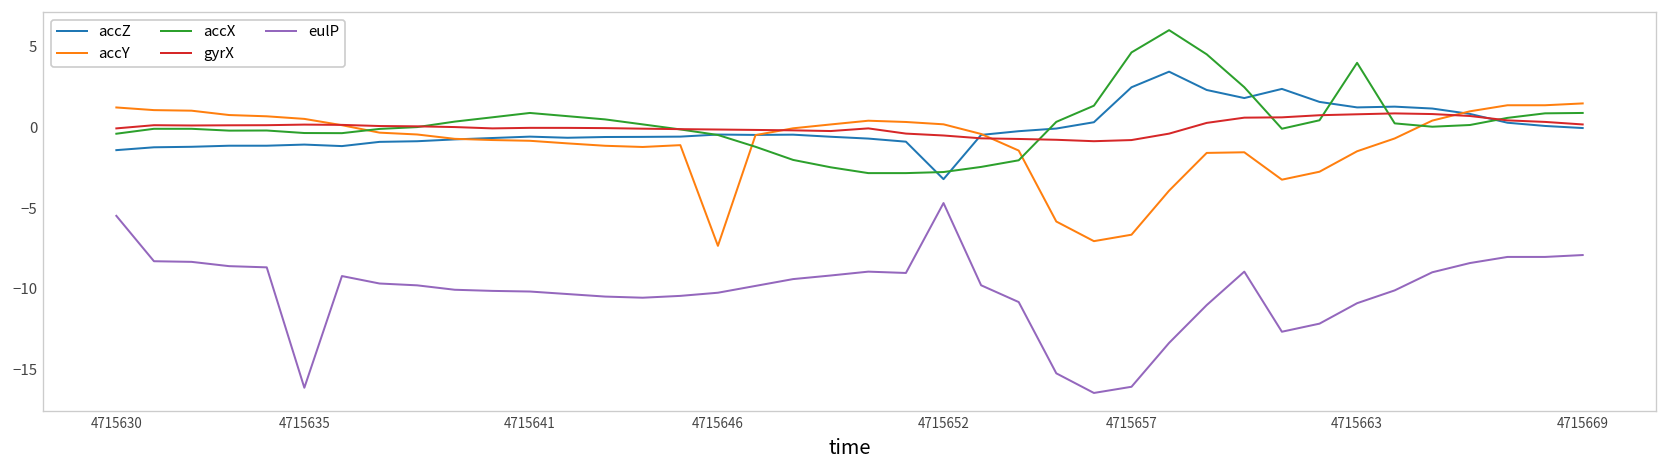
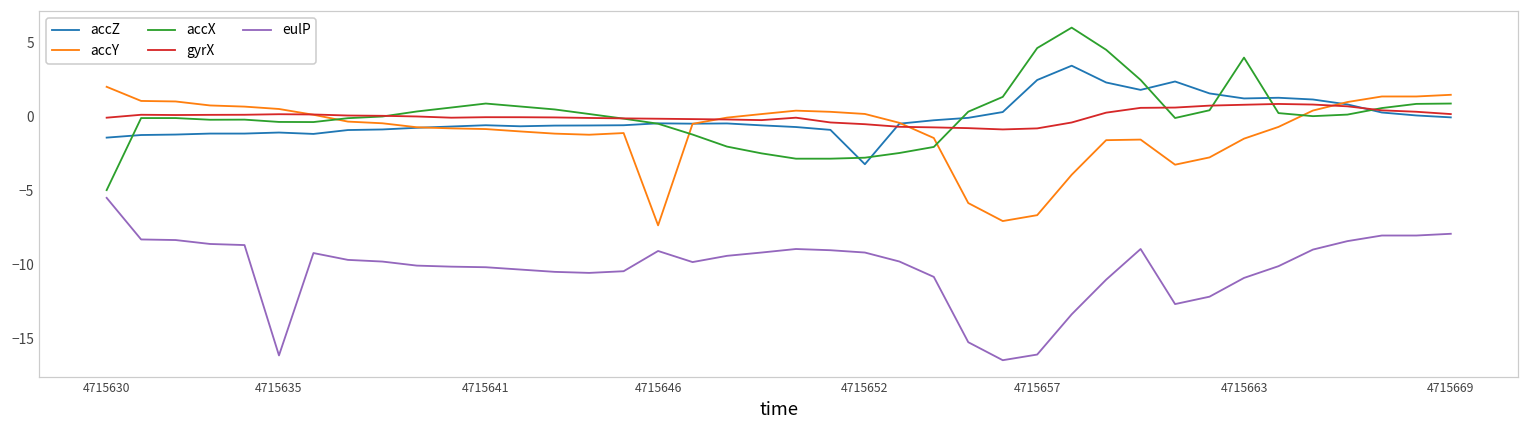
  {
    "accZ": {
      "4715630": -1.4,
      "4715635": -1.1,
      "4715641": -0.6,
      "4715652": -3.2,
      "4715657": 2.5,
      "4715663": 1.2,
      "4715669": -0.1
    },
    "accY": {
-     "4715630": 1.2,
+     "4715630": 2.0,
      "4715635": 0.5,
      "4715641": -0.8,
      "4715646": -7.3,
      "4715652": 0.2,
      "4715657": -6.7,
      "4715663": -1.5,
      "4715669": 1.5
    },
    "accX": {
-     "4715630": -0.4,
+     "4715630": -5.0,
      "4715635": -0.4,
      "4715641": 0.9,
      "4715652": -2.8,
      "4715657": 4.6,
      "4715663": 4.0,
      "4715669": 0.9
    },
    "gyrX": {
      "4715630": -0.1,
      "4715635": 0.2,
      "4715641": 0.0,
      "4715646": -0.1,
      "4715652": -0.5,
      "4715657": -0.8,
      "4715663": 0.8,
      "4715669": 0.2
    },
    "eulP": {
      "4715630": -5.5,
      "4715635": -16.1,
      "4715641": -10.2,
-     "4715646": -10.2,
-     "4715652": -4.7,
+     "4715646": -9.1,
+     "4715652": -9.2,
      "4715657": -16.1,
      "4715663": -10.9,
      "4715669": -7.9
    }
  }
